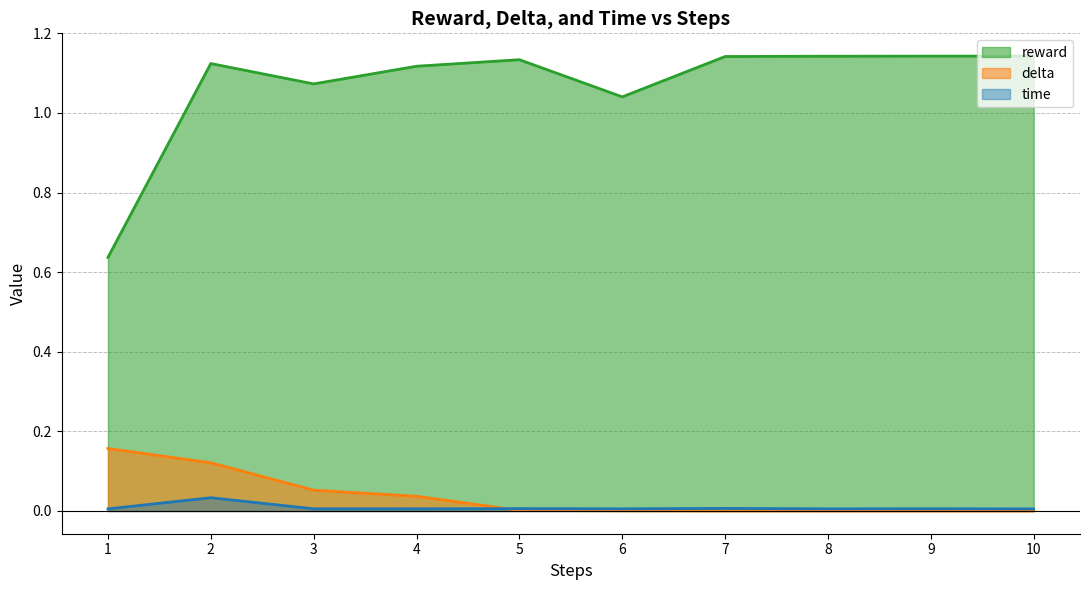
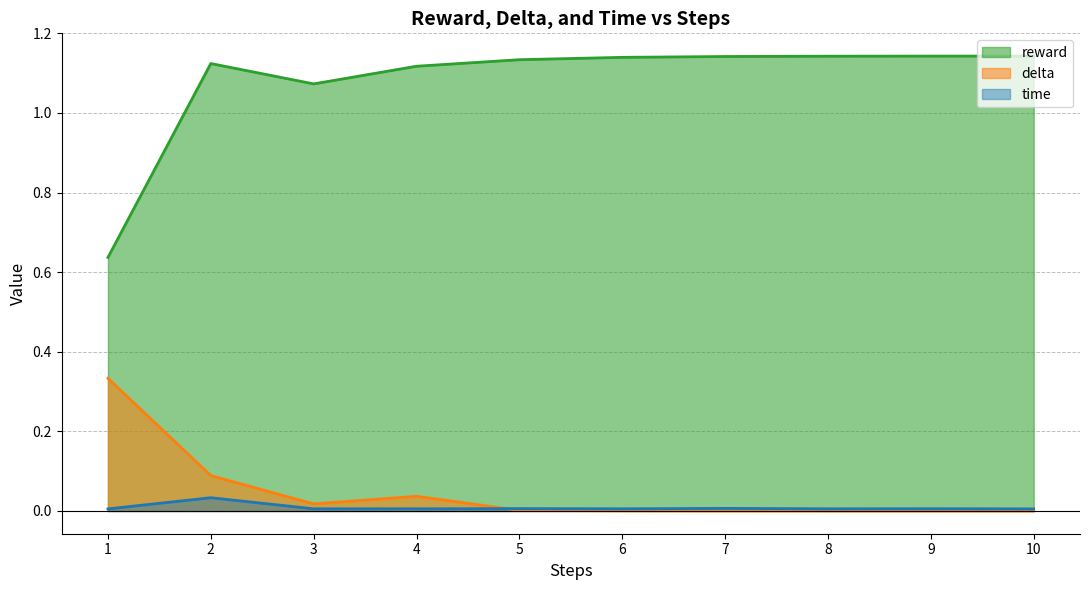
  {
    "reward": {
      "1": 0.64,
      "2": 1.12,
      "3": 1.07,
      "4": 1.12,
      "5": 1.13,
-     "6": 1.04,
+     "6": 1.14,
      "7": 1.14,
      "8": 1.14,
      "9": 1.14
    },
    "delta": {
-     "1": 0.16,
-     "2": 0.12,
-     "3": 0.05,
+     "1": 0.33,
+     "2": 0.09,
+     "3": 0.02,
      "4": 0.04
    },
    "time": {
      "1": 0.01,
      "2": 0.03,
      "3": 0.01,
      "4": 0.01
    }
  }
